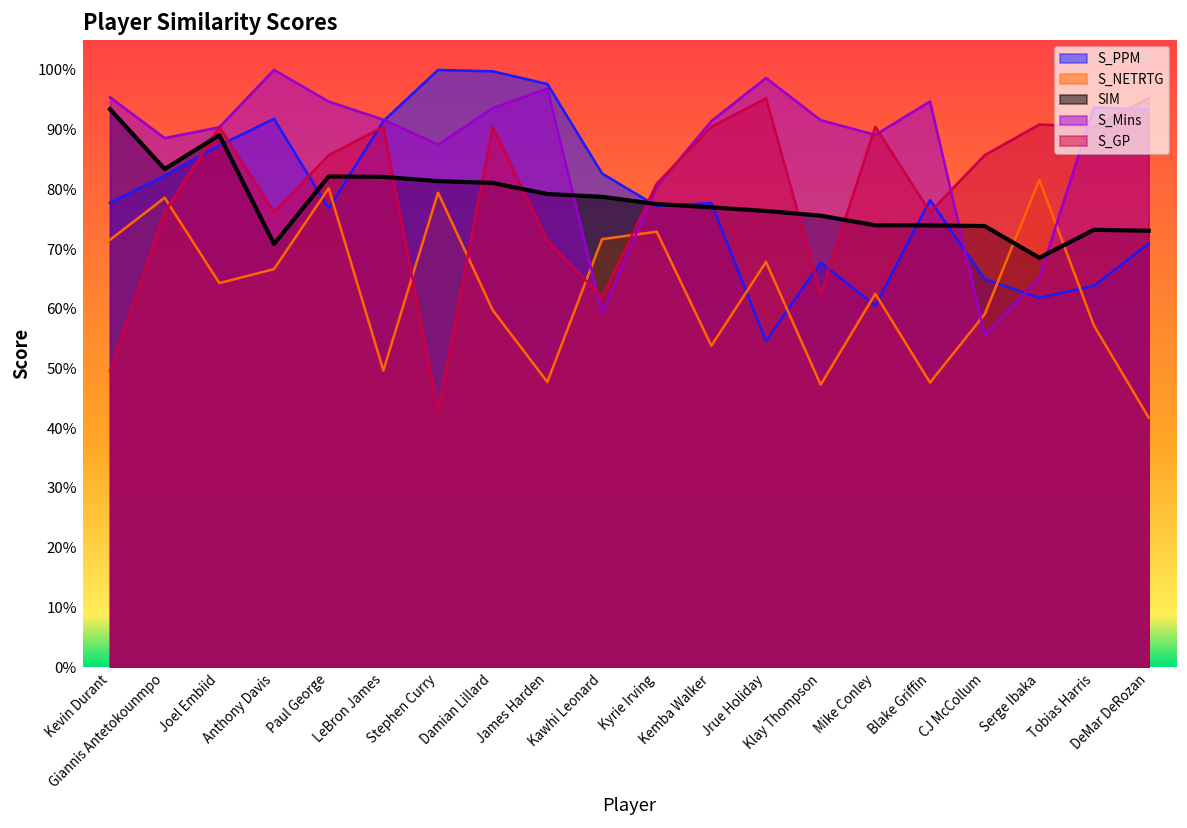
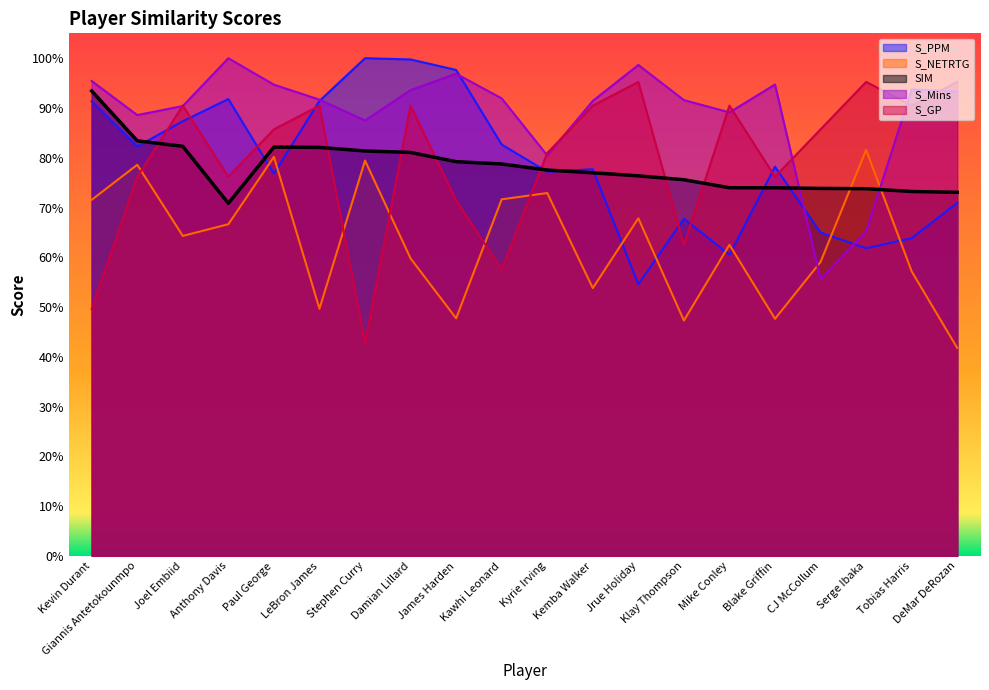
  {
    "S_PPM": {
-     "Kevin Durant": "78%",
+     "Kevin Durant": "91%",
      "Giannis Antetokounmpo": "82%",
      "Joel Embiid": "87%",
      "Anthony Davis": "92%",
      "Paul George": "77%",
      "Stephen Curry": "100%",
      "Damian Lillard": "100%",
      "James Harden": "98%",
      "Kawhi Leonard": "83%",
      "Kemba Walker": "78%",
      "Jrue Holiday": "55%",
      "Klay Thompson": "68%",
      "Mike Conley": "61%",
      "Blake Griffin": "78%",
      "CJ McCollum": "65%",
      "Serge Ibaka": "62%",
      "Tobias Harris": "64%",
      "DeMar DeRozan": "71%"
    },
    "S_NETRTG": {
      "Kevin Durant": "72%",
      "Giannis Antetokounmpo": "79%",
      "Joel Embiid": "64%",
      "Anthony Davis": "67%",
      "Paul George": "80%",
      "LeBron James": "50%",
      "Stephen Curry": "79%",
      "Damian Lillard": "60%",
      "James Harden": "48%",
      "Kawhi Leonard": "72%",
      "Kyrie Irving": "73%",
      "Kemba Walker": "54%",
      "Jrue Holiday": "68%",
      "Klay Thompson": "47%",
      "Mike Conley": "63%",
      "Blake Griffin": "48%",
      "CJ McCollum": "59%",
      "Serge Ibaka": "82%",
      "Tobias Harris": "57%",
      "DeMar DeRozan": "42%"
    },
    "SIM": {
      "Kevin Durant": "93%",
      "Giannis Antetokounmpo": "83%",
-     "Joel Embiid": "89%",
+     "Joel Embiid": "82%",
      "Anthony Davis": "71%",
      "Paul George": "82%",
      "LeBron James": "82%",
      "Stephen Curry": "81%",
      "Damian Lillard": "81%",
      "James Harden": "79%",
      "Kawhi Leonard": "79%",
      "Kemba Walker": "77%",
      "Jrue Holiday": "76%",
      "Klay Thompson": "76%",
      "Mike Conley": "74%",
      "Blake Griffin": "74%",
      "CJ McCollum": "74%",
-     "Serge Ibaka": "69%",
+     "Serge Ibaka": "74%",
      "Tobias Harris": "73%",
      "DeMar DeRozan": "73%"
    },
    "S_Mins": {
      "Kevin Durant": "95%",
      "Giannis Antetokounmpo": "89%",
      "Anthony Davis": "100%",
      "Paul George": "95%",
      "Stephen Curry": "87%",
      "Damian Lillard": "94%",
      "James Harden": "97%",
-     "Kawhi Leonard": "59%",
+     "Kawhi Leonard": "92%",
      "Kemba Walker": "91%",
      "Jrue Holiday": "99%",
      "Klay Thompson": "92%",
      "Mike Conley": "89%",
      "Blake Griffin": "95%",
      "CJ McCollum": "56%",
      "Serge Ibaka": "65%"
    },
    "S_GP": {
      "Kevin Durant": "50%",
      "Giannis Antetokounmpo": "76%",
      "Anthony Davis": "76%",
      "Paul George": "86%",
      "LeBron James": "90%",
      "Stephen Curry": "43%",
      "Damian Lillard": "90%",
      "James Harden": "71%",
-     "Kawhi Leonard": "62%",
+     "Kawhi Leonard": "58%",
      "Kemba Walker": "90%",
      "Jrue Holiday": "95%",
      "Klay Thompson": "63%",
      "Mike Conley": "90%",
      "Blake Griffin": "76%",
      "CJ McCollum": "86%",
-     "Serge Ibaka": "91%"
+     "Serge Ibaka": "95%"
    }
  }
